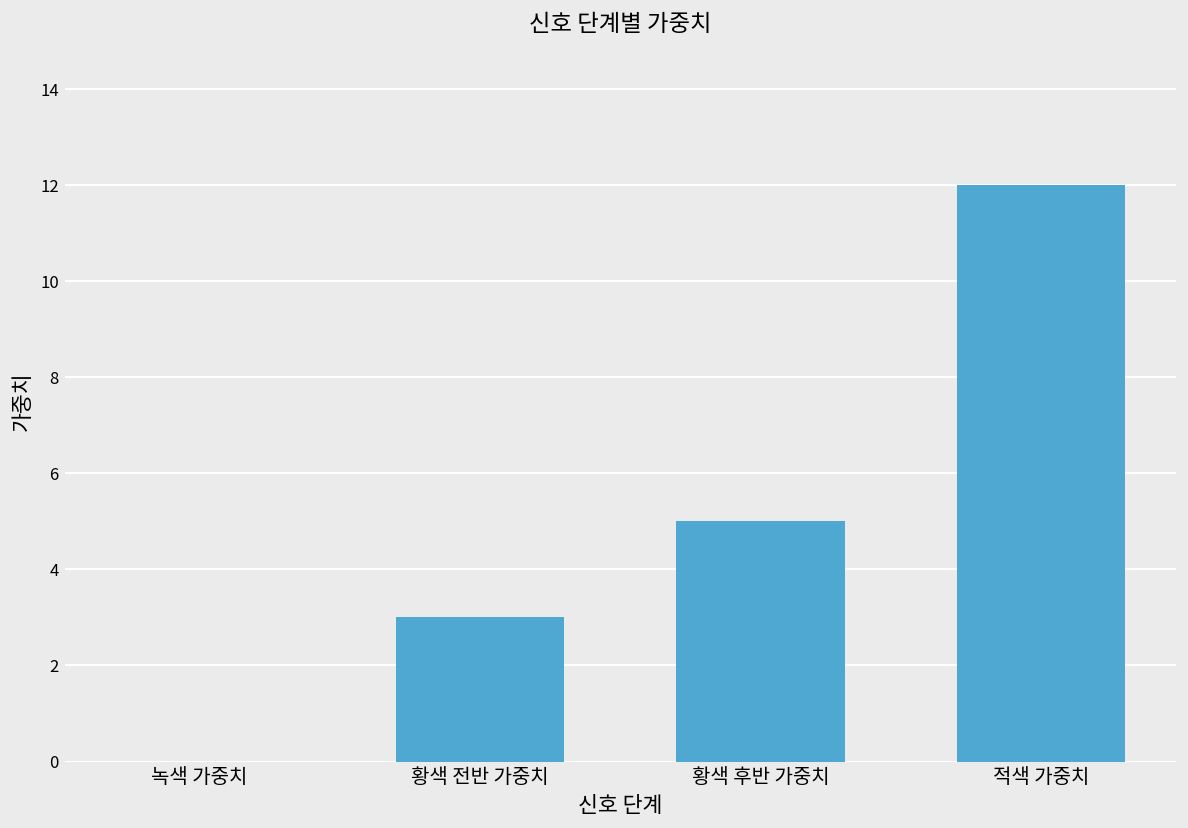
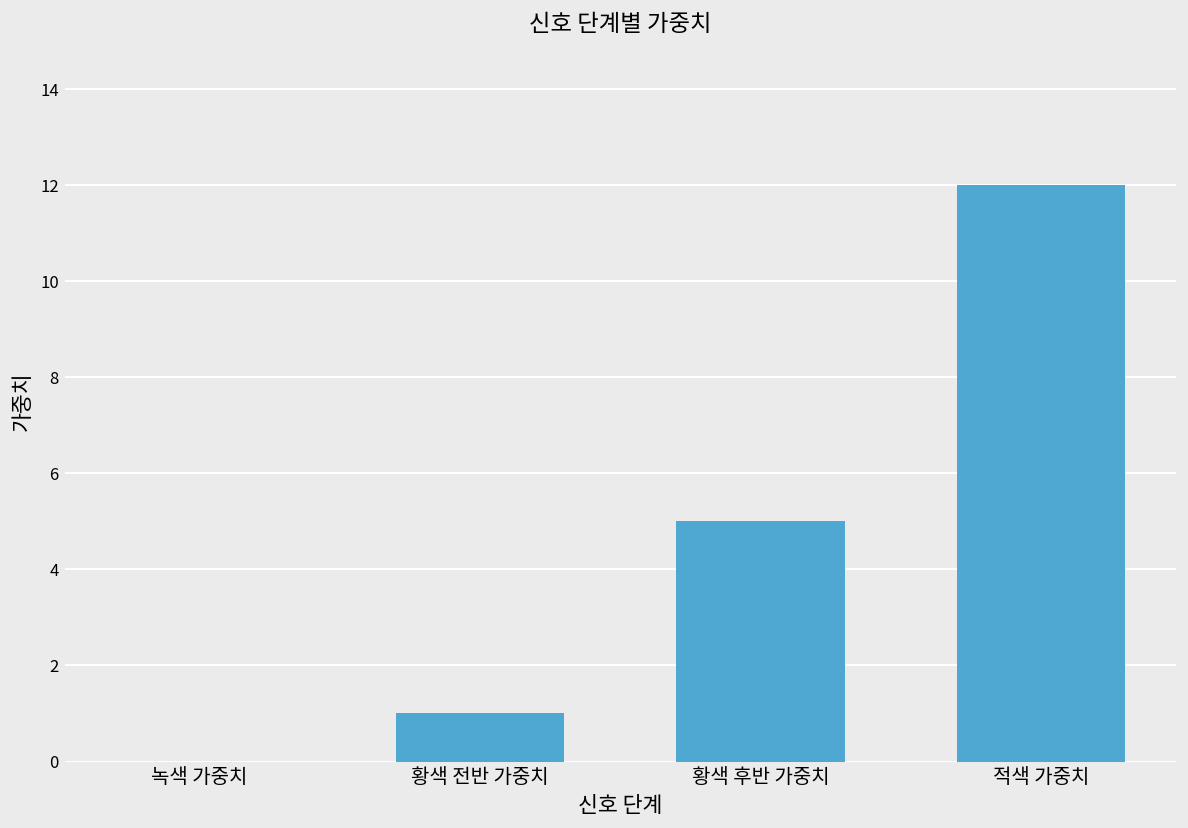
  {
    "녹색 가중치": 0,
-   "황색 전반 가중치": 3,
+   "황색 전반 가중치": 1,
    "황색 후반 가중치": 5,
    "적색 가중치": 12
  }
